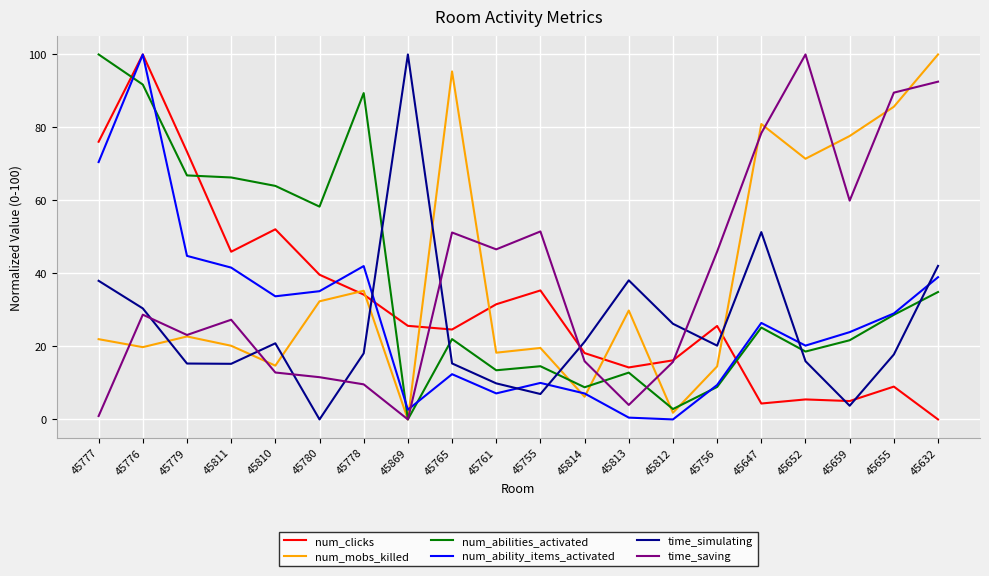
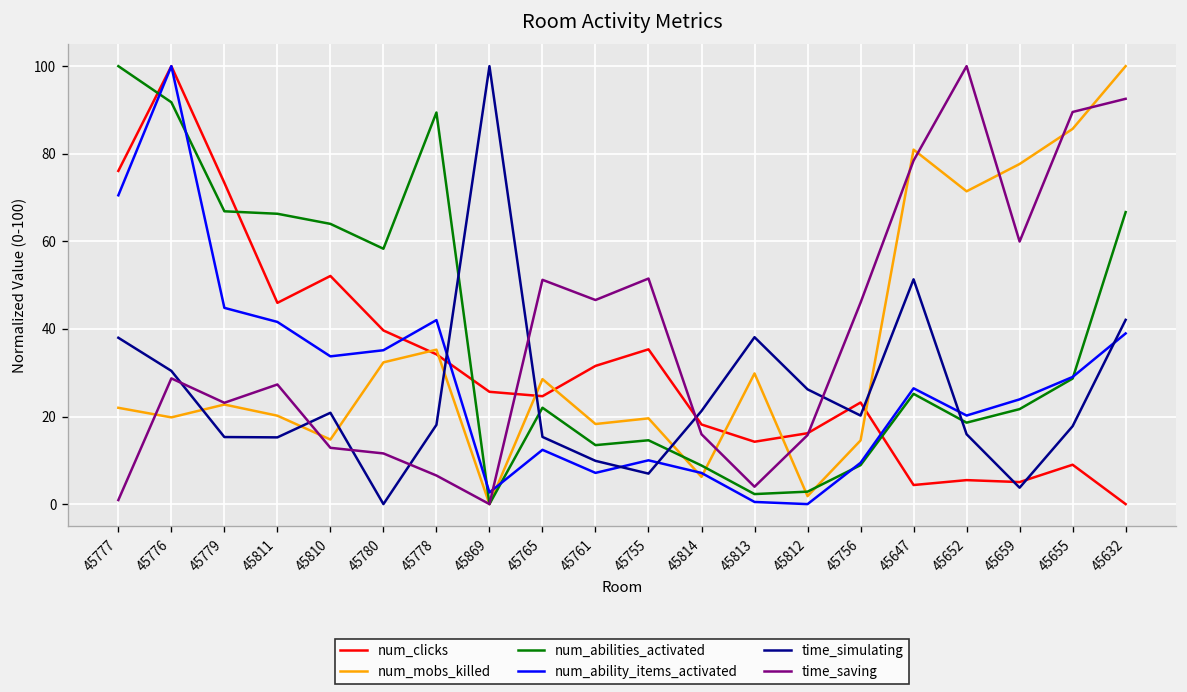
  {
    "num_clicks": {
      "45777": 76,
      "45779": 73,
      "45811": 46,
      "45810": 52,
      "45780": 40,
      "45778": 34,
      "45869": 26,
      "45765": 25,
      "45761": 32,
      "45755": 35,
      "45814": 18,
      "45813": 14,
-     "45756": 26,
+     "45756": 23,
      "45647": 4,
      "45652": 5,
      "45659": 5,
      "45655": 9,
      "45632": 0
    },
    "num_mobs_killed": {
      "45777": 22,
      "45776": 20,
      "45811": 20,
      "45810": 15,
      "45780": 32,
      "45778": 35,
-     "45765": 95,
+     "45765": 29,
      "45761": 18,
      "45755": 20,
      "45814": 6,
      "45813": 30,
      "45812": 2,
      "45756": 15,
      "45647": 81,
      "45652": 71,
      "45659": 78,
      "45655": 86,
      "45632": 100
    },
    "num_abilities_activated": {
      "45777": 100,
      "45776": 92,
      "45779": 67,
      "45811": 66,
      "45810": 64,
      "45780": 58,
      "45778": 89,
      "45765": 22,
      "45761": 13,
      "45755": 15,
      "45814": 9,
-     "45813": 13,
+     "45813": 2,
      "45812": 3,
      "45647": 25,
      "45652": 19,
      "45659": 22,
-     "45632": 35
+     "45632": 67
    },
    "num_ability_items_activated": {
      "45777": 71,
      "45779": 45,
      "45811": 42,
      "45810": 34,
      "45780": 35,
      "45778": 42,
      "45869": 3,
      "45765": 12,
      "45761": 7,
      "45755": 10,
      "45814": 7,
      "45813": 0,
      "45812": 0,
      "45647": 26,
      "45652": 20,
      "45659": 24,
      "45632": 39
    },
    "time_simulating": {
      "45777": 38,
      "45776": 30,
      "45779": 15,
      "45811": 15,
      "45810": 21,
      "45780": 0,
      "45778": 18,
      "45869": 100,
      "45765": 15,
      "45761": 10,
      "45755": 7,
      "45814": 21,
      "45813": 38,
      "45812": 26,
      "45756": 20,
      "45647": 51,
      "45652": 16,
      "45659": 4,
      "45655": 18,
      "45632": 42
    },
    "time_saving": {
      "45777": 1,
      "45776": 29,
      "45811": 27,
      "45810": 13,
      "45780": 12,
-     "45778": 10,
+     "45778": 7,
      "45765": 51,
      "45761": 47,
      "45755": 52,
      "45814": 16,
      "45813": 4,
      "45756": 46,
      "45647": 78,
      "45652": 100,
      "45659": 60,
      "45655": 90,
      "45632": 93
    }
  }
